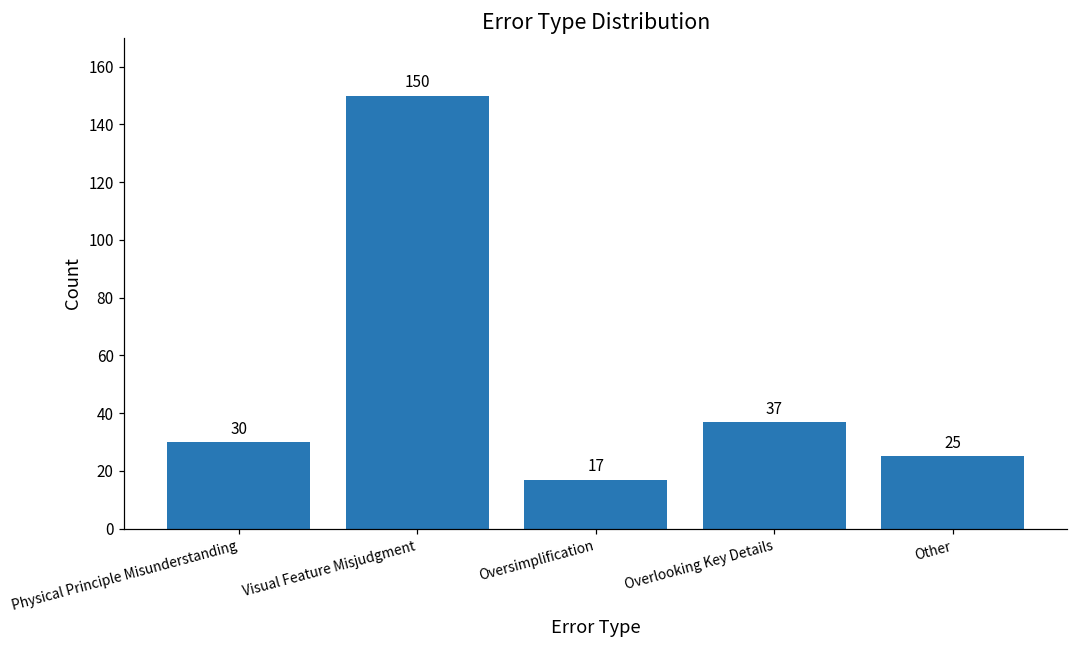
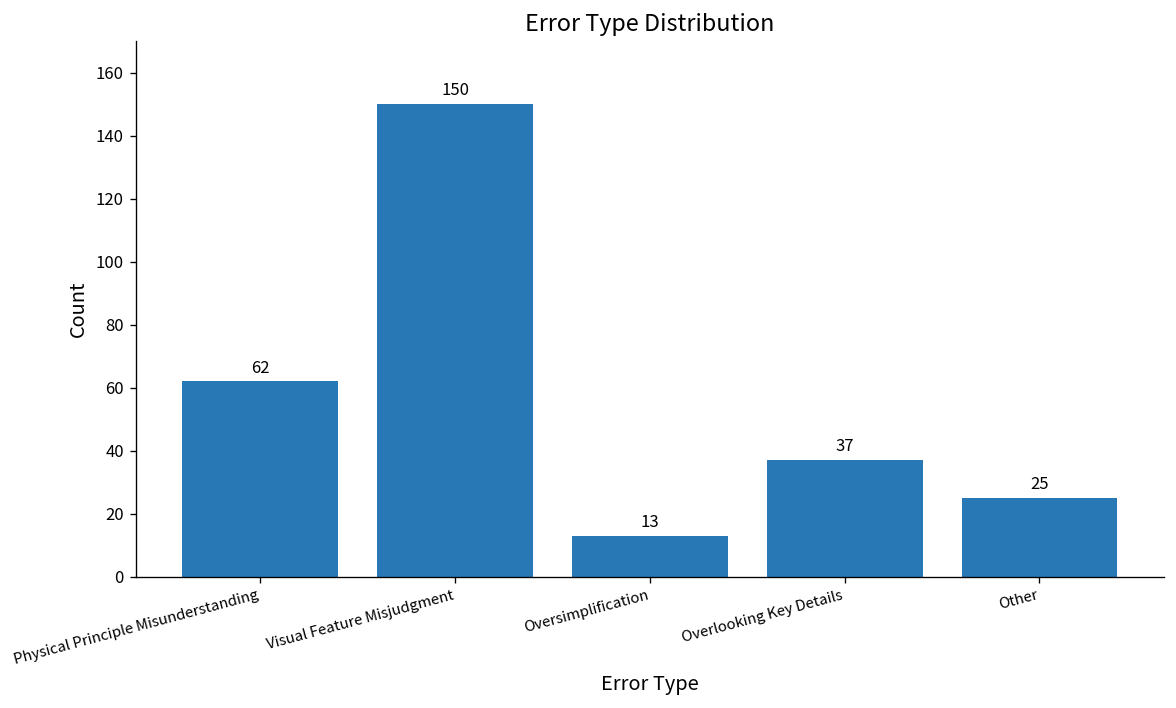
  {
-   "Physical Principle Misunderstanding": 30,
+   "Physical Principle Misunderstanding": 62,
    "Visual Feature Misjudgment": 150,
-   "Oversimplification": 17,
+   "Oversimplification": 13,
    "Overlooking Key Details": 37,
    "Other": 25
  }
